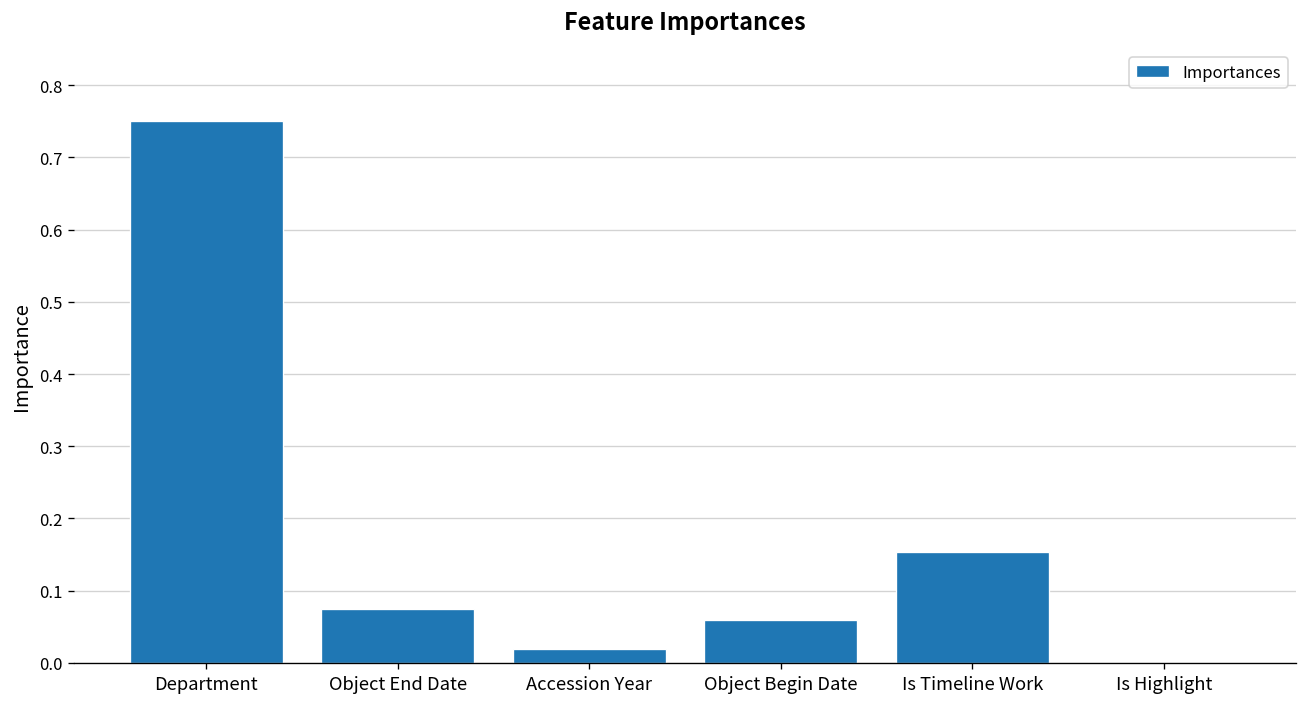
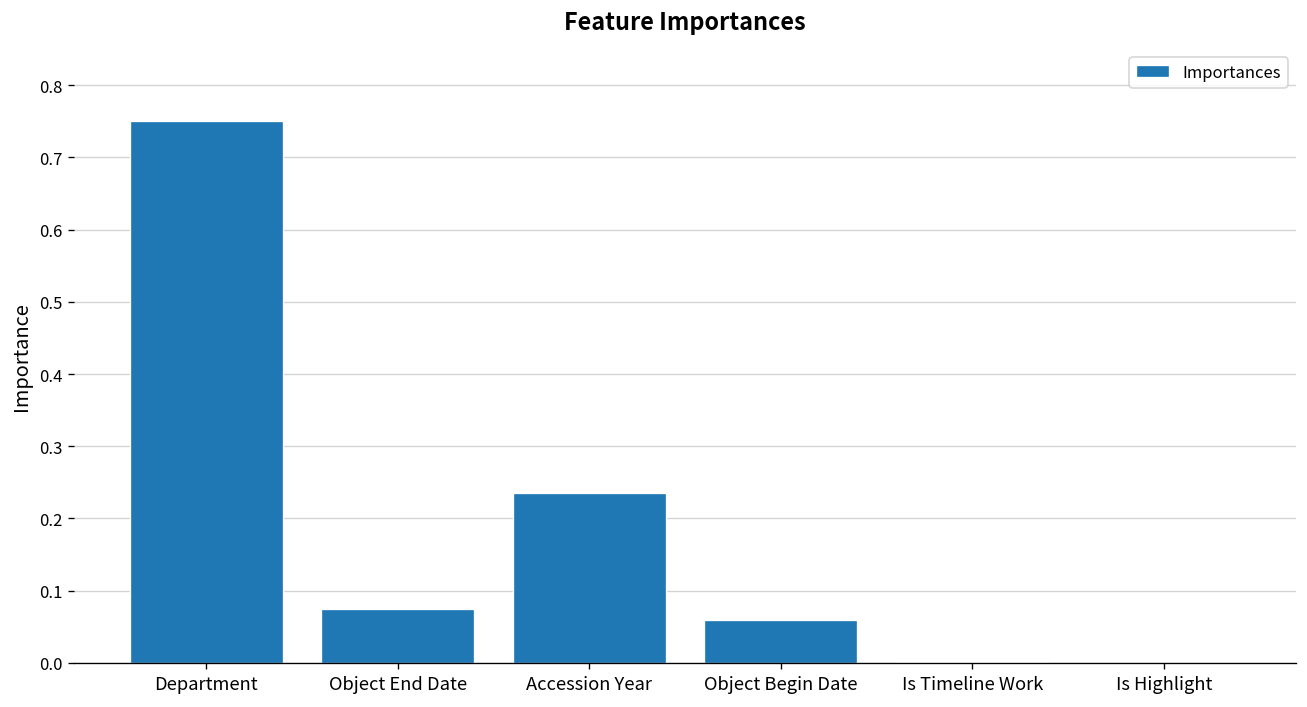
  {
    "Department": 0.75,
    "Object End Date": 0.07,
-   "Accession Year": 0.02,
+   "Accession Year": 0.24,
    "Object Begin Date": 0.06,
-   "Is Timeline Work": 0.15
+   "Is Timeline Work": 0.00
  }
